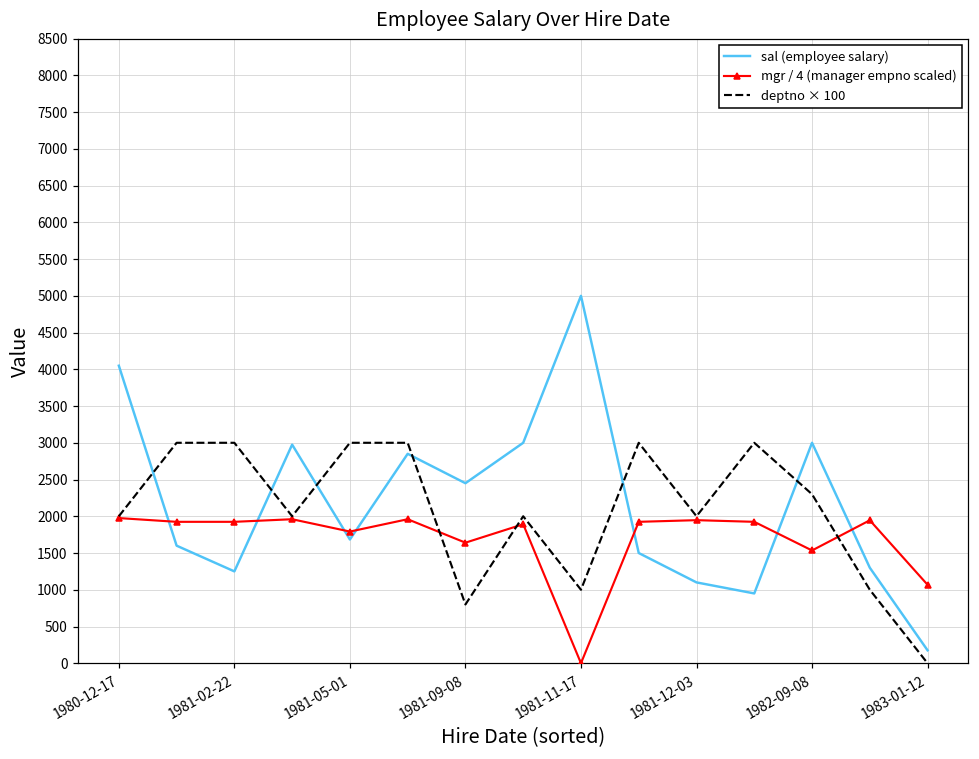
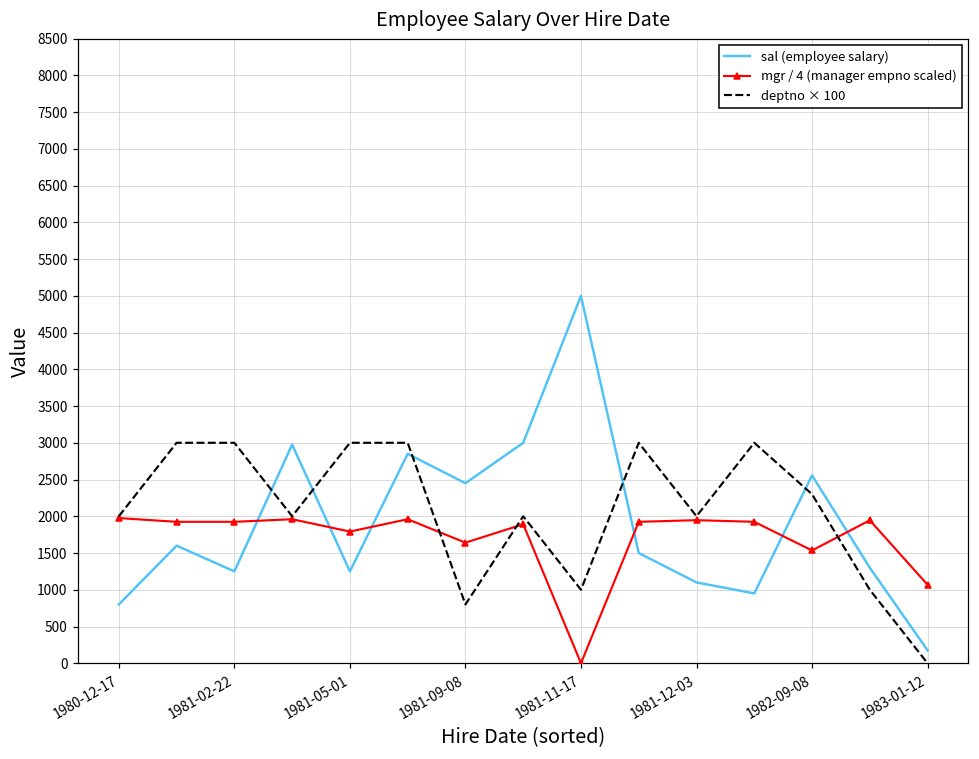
  {
    "sal (employee salary)": {
-     "1980-12-17": 4000,
+     "1980-12-17": 800,
      "1981-02-22": 1300,
-     "1981-05-01": 1700,
+     "1981-05-01": 1300,
      "1981-09-08": 2500,
      "1981-11-17": 5000,
-     "1982-09-08": 3000,
+     "1982-09-08": 2600,
      "1983-01-12": 200
    },
    "mgr / 4 (manager empno scaled)": {
      "1981-02-22": 1900,
      "1981-05-01": 1800,
      "1981-09-08": 1600,
      "1981-11-17": 0,
      "1982-09-08": 1500,
      "1983-01-12": 1100
    },
    "deptno × 100": {
      "1981-02-22": 3000,
      "1981-05-01": 3000,
      "1981-09-08": 800,
      "1981-11-17": 1000,
      "1982-09-08": 2300,
      "1983-01-12": 0
    }
  }
